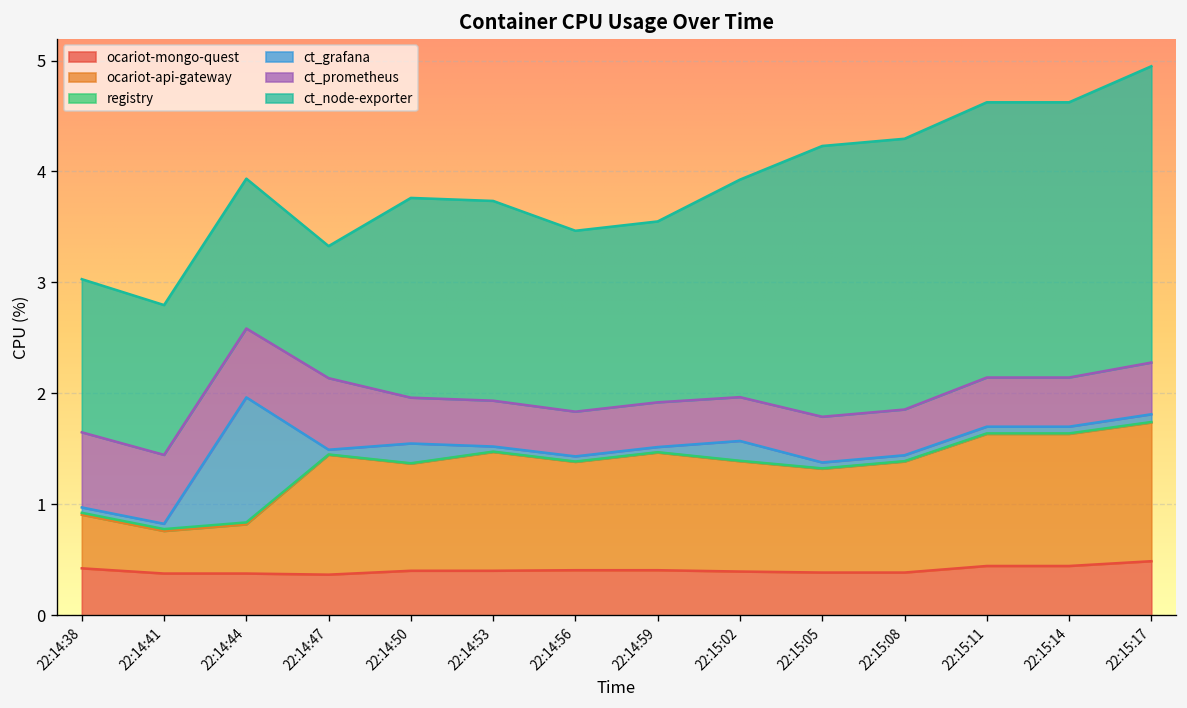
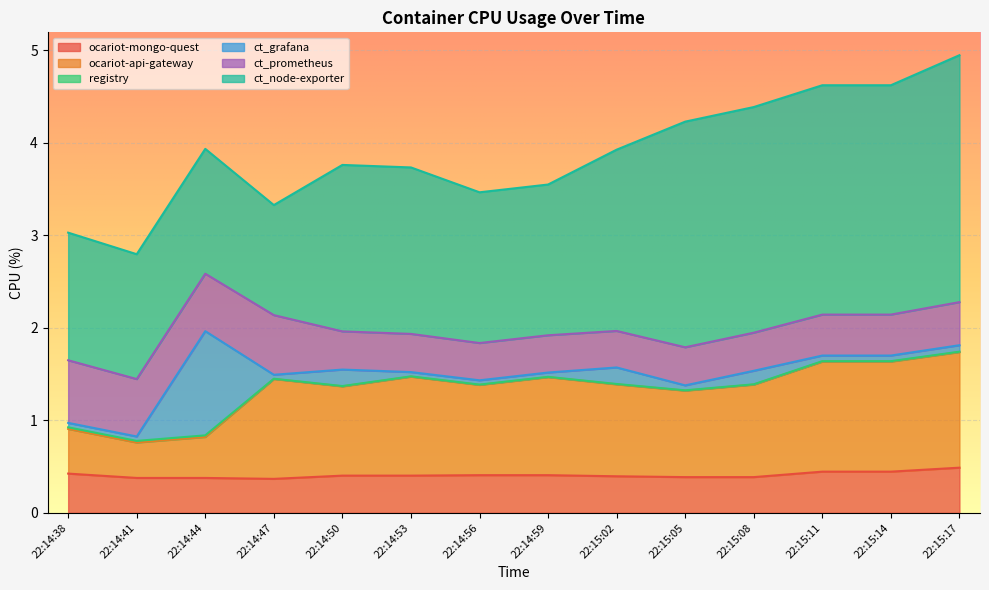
  {
    "ct_grafana": {
      "22:14:38": 0.0,
      "22:14:41": 0.0,
      "22:14:44": 1.1,
      "22:14:47": 0.0,
      "22:14:50": 0.2,
      "22:14:53": 0.0,
      "22:14:56": 0.0,
      "22:14:59": 0.0,
      "22:15:02": 0.2,
      "22:15:05": 0.1,
-     "22:15:08": 0.05,
+     "22:15:08": 0.15,
      "22:15:11": 0.1,
      "22:15:14": 0.1,
      "22:15:17": 0.1
    },
    "ct_prometheus": {
      "22:14:38": 0.7,
      "22:14:41": 0.6,
      "22:14:44": 0.6,
      "22:14:47": 0.6,
      "22:14:50": 0.4,
      "22:14:53": 0.4,
      "22:14:56": 0.4,
      "22:14:59": 0.4,
      "22:15:02": 0.4,
      "22:15:05": 0.4,
      "22:15:08": 0.4,
      "22:15:11": 0.4,
      "22:15:14": 0.4,
      "22:15:17": 0.5
    }
  }
